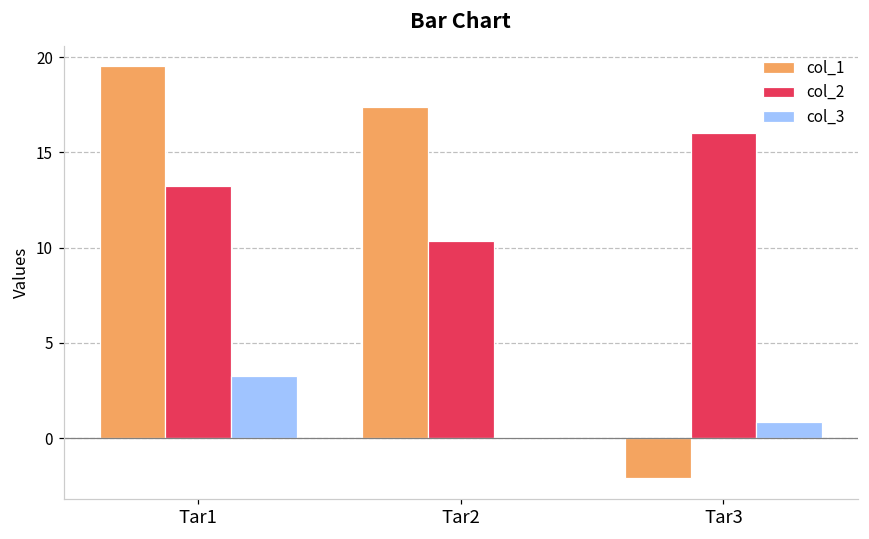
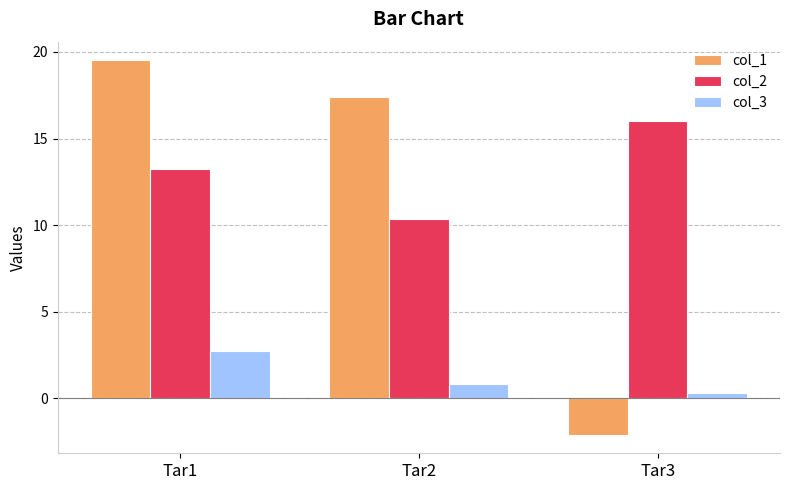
  {
    "col_1": {
      "Tar1": 19.5,
      "Tar2": 17.4,
      "Tar3": -2.1
    },
    "col_2": {
      "Tar1": 13.2,
      "Tar2": 10.4,
      "Tar3": 16.0
    },
    "col_3": {
-     "Tar1": 3.3,
-     "Tar2": 0.1,
-     "Tar3": 0.8
+     "Tar1": 2.7,
+     "Tar2": 0.8,
+     "Tar3": 0.3
    }
  }
